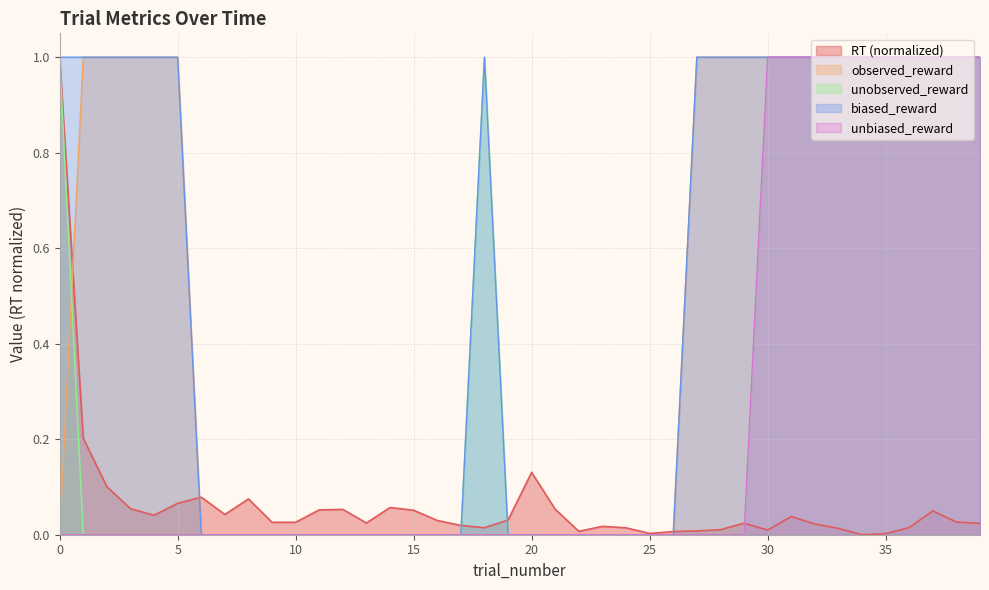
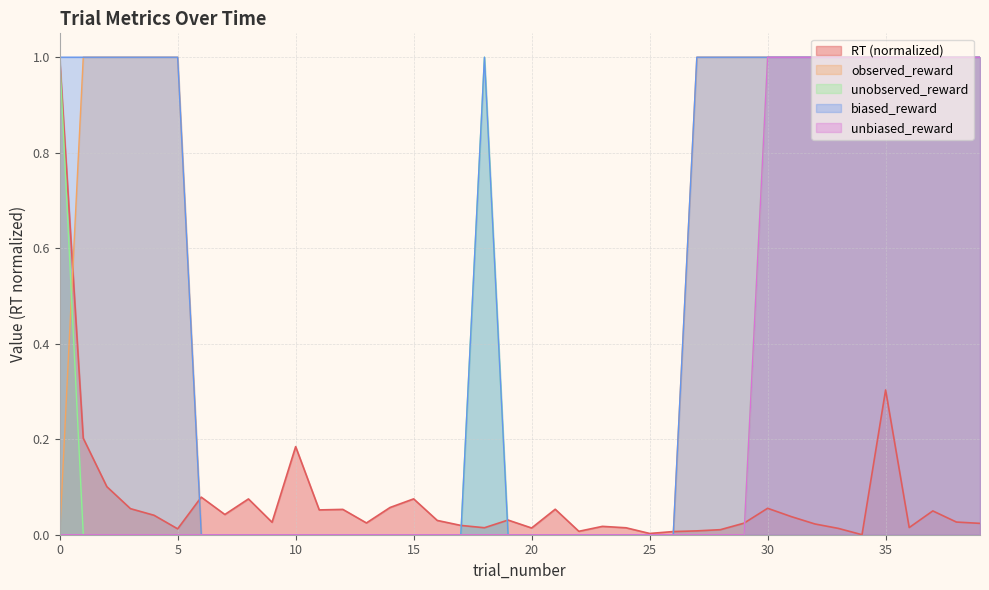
  {
    "RT (normalized)": {
-     "5": 0.07,
-     "10": 0.03,
-     "15": 0.05,
-     "20": 0.13,
-     "30": 0.01,
-     "35": 0.00
+     "5": 0.01,
+     "10": 0.18,
+     "15": 0.08,
+     "20": 0.01,
+     "30": 0.06,
+     "35": 0.30
    }
  }
